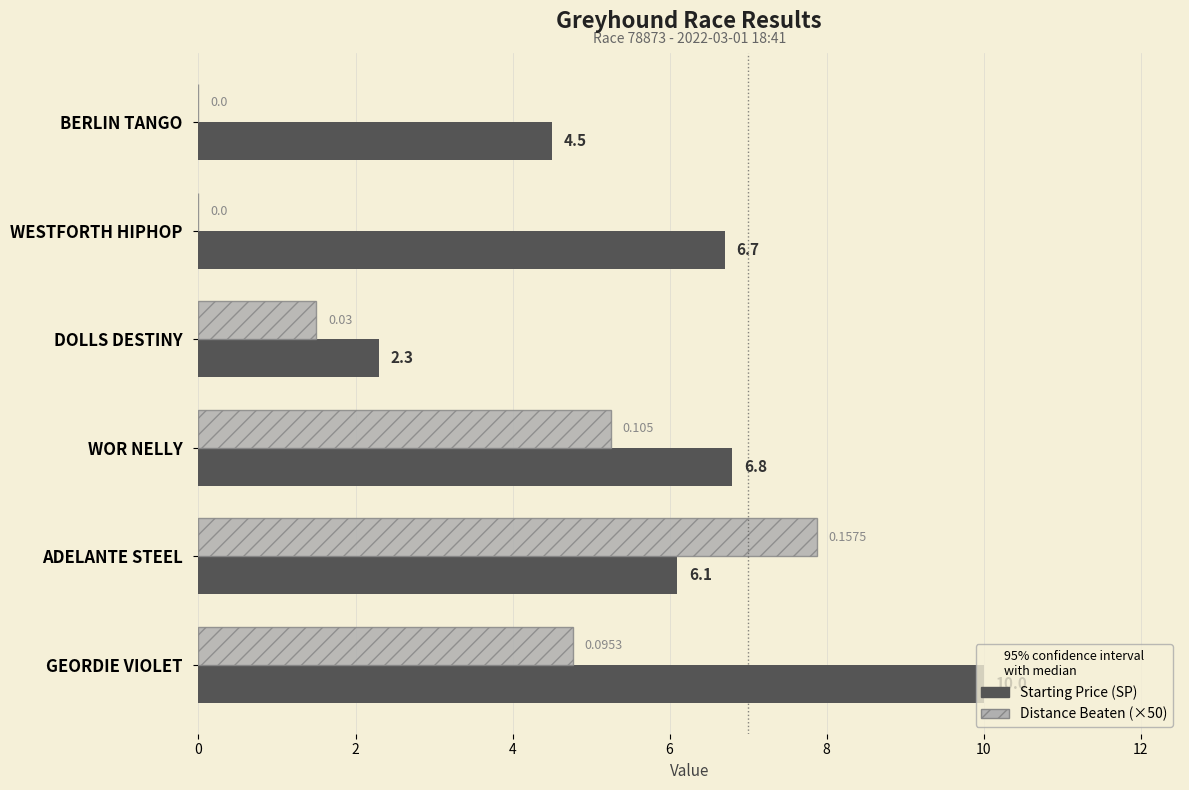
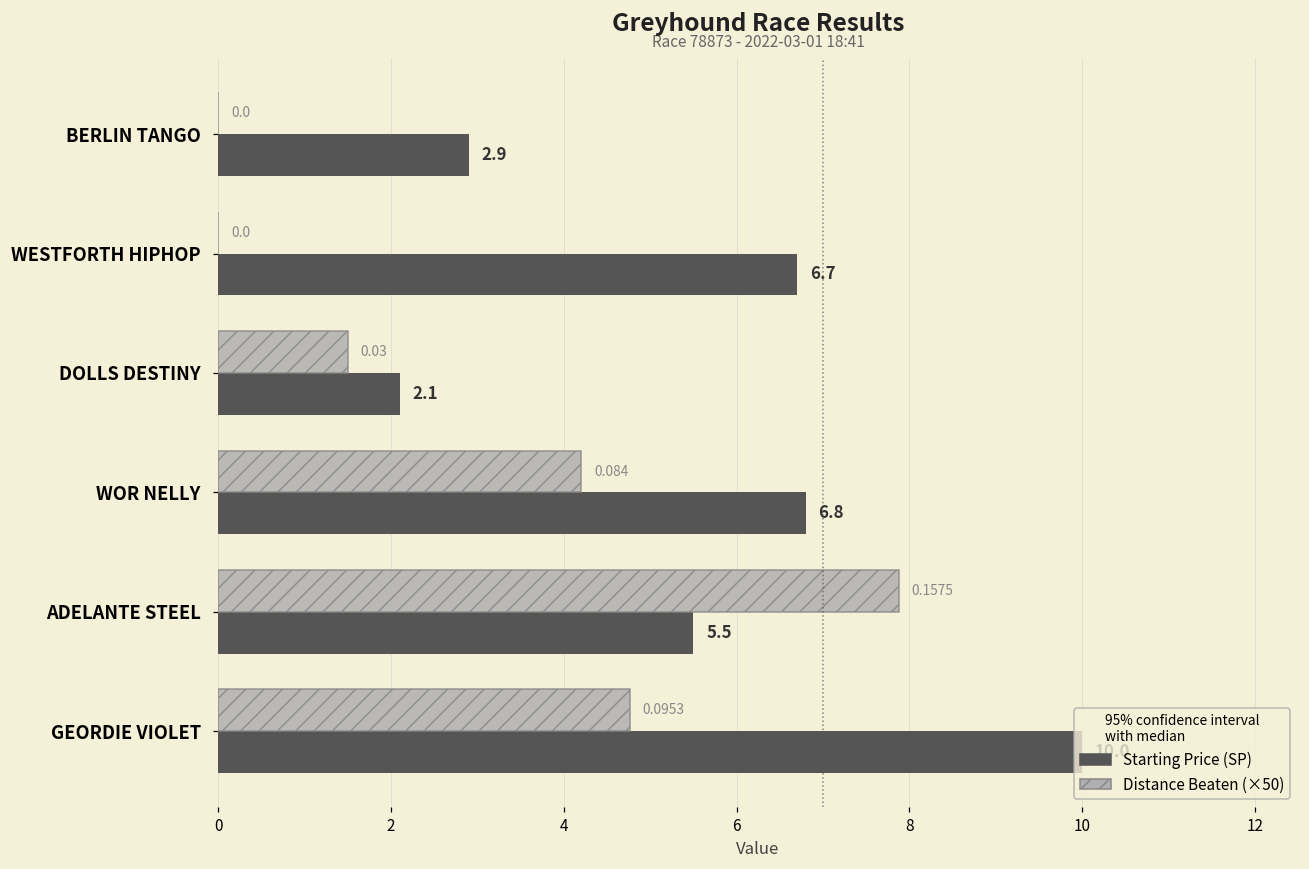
  {
    "Starting Price (SP)": {
-     "BERLIN TANGO": 4.5,
+     "BERLIN TANGO": 2.9,
      "WESTFORTH HIPHOP": 6.7,
-     "DOLLS DESTINY": 2.3,
+     "DOLLS DESTINY": 2.1,
      "WOR NELLY": 6.8,
-     "ADELANTE STEEL": 6.1
+     "ADELANTE STEEL": 5.5
    },
    "Distance Beaten (×50)": {
      "BERLIN TANGO": 0.0,
      "WESTFORTH HIPHOP": 0.0,
-     "WOR NELLY": 0.105
+     "WOR NELLY": 0.084
    }
  }
